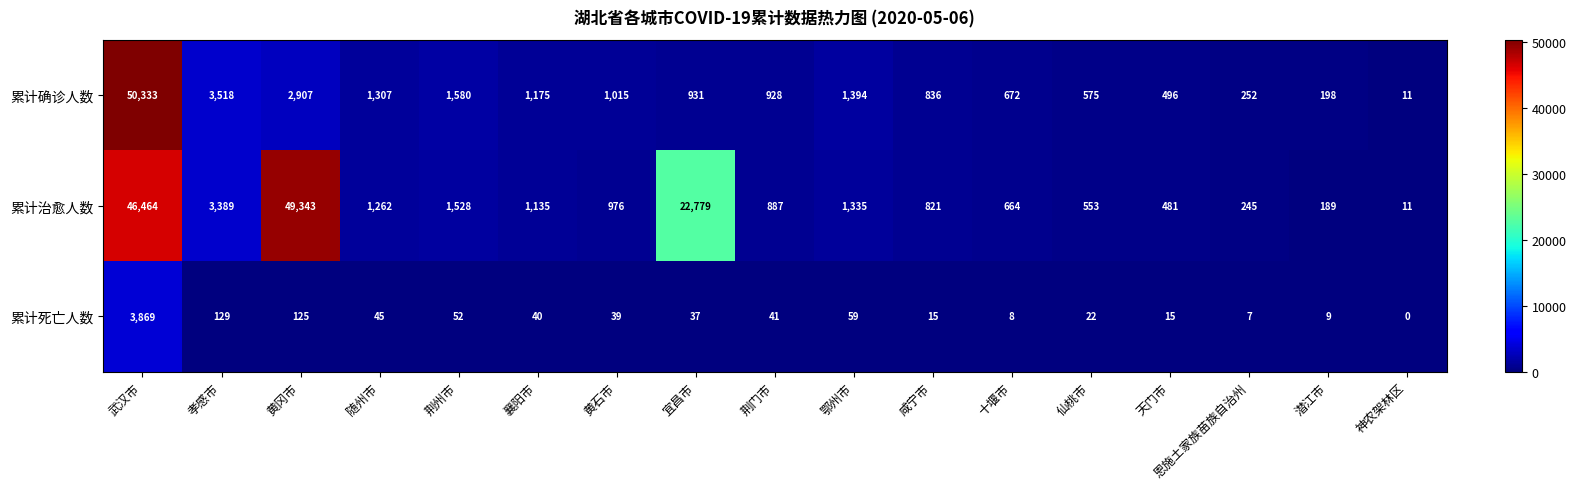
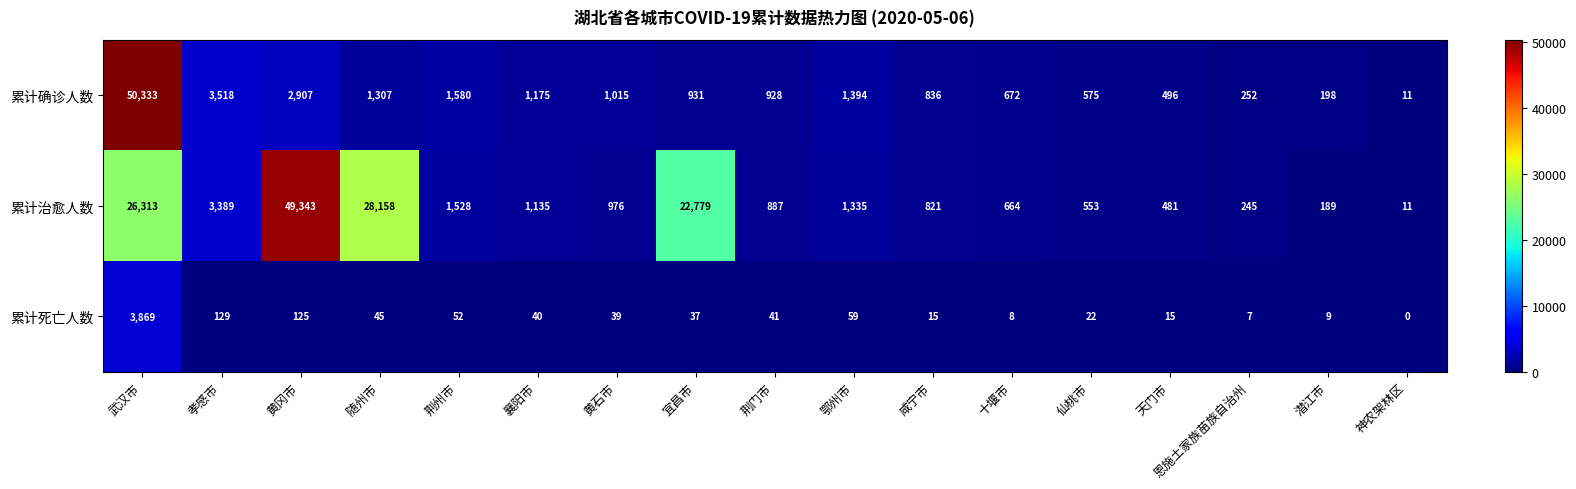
  {
    "累计确诊人数": {
      "武汉市": "50,333",
      "孝感市": "3,518",
      "黄冈市": "2,907",
      "随州市": "1,307",
      "荆州市": "1,580",
      "襄阳市": "1,175",
      "黄石市": "1,015",
      "宜昌市": "931",
      "荆门市": "928",
      "鄂州市": "1,394",
      "咸宁市": "836",
      "十堰市": "672",
      "仙桃市": "575",
      "天门市": "496",
      "恩施土家族苗族自治州": "252",
      "潜江市": "198",
      "神农架林区": "11"
    },
    "累计治愈人数": {
-     "武汉市": "46,464",
+     "武汉市": "26,313",
      "孝感市": "3,389",
      "黄冈市": "49,343",
-     "随州市": "1,262",
+     "随州市": "28,158",
      "荆州市": "1,528",
      "襄阳市": "1,135",
      "黄石市": "976",
      "宜昌市": "22,779",
      "荆门市": "887",
      "鄂州市": "1,335",
      "咸宁市": "821",
      "十堰市": "664",
      "仙桃市": "553",
      "天门市": "481",
      "恩施土家族苗族自治州": "245",
      "潜江市": "189",
      "神农架林区": "11"
    },
    "累计死亡人数": {
      "武汉市": "3,869",
      "孝感市": "129",
      "黄冈市": "125",
      "随州市": "45",
      "荆州市": "52",
      "襄阳市": "40",
      "黄石市": "39",
      "宜昌市": "37",
      "荆门市": "41",
      "鄂州市": "59",
      "咸宁市": "15",
      "十堰市": "8",
      "仙桃市": "22",
      "天门市": "15",
      "恩施土家族苗族自治州": "7",
      "潜江市": "9",
      "神农架林区": "0"
    }
  }
